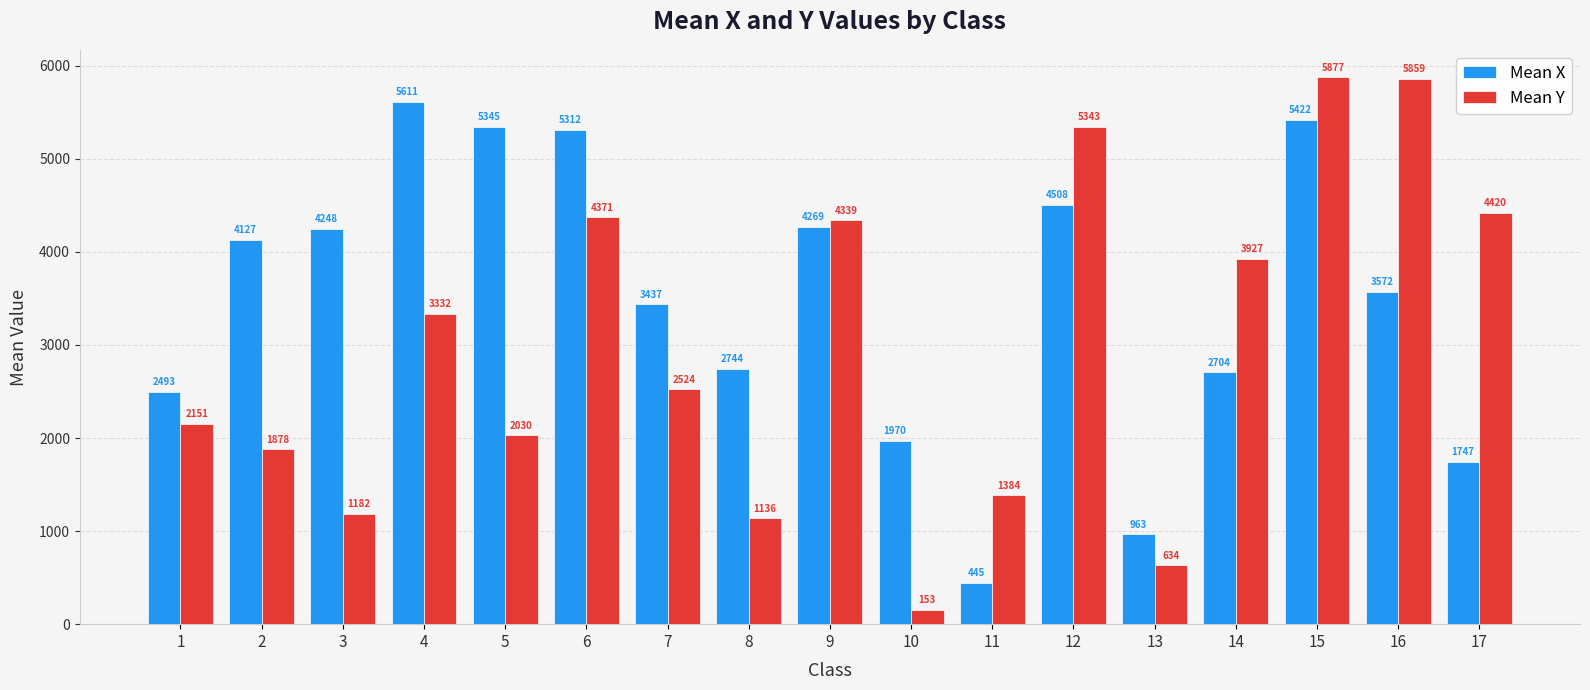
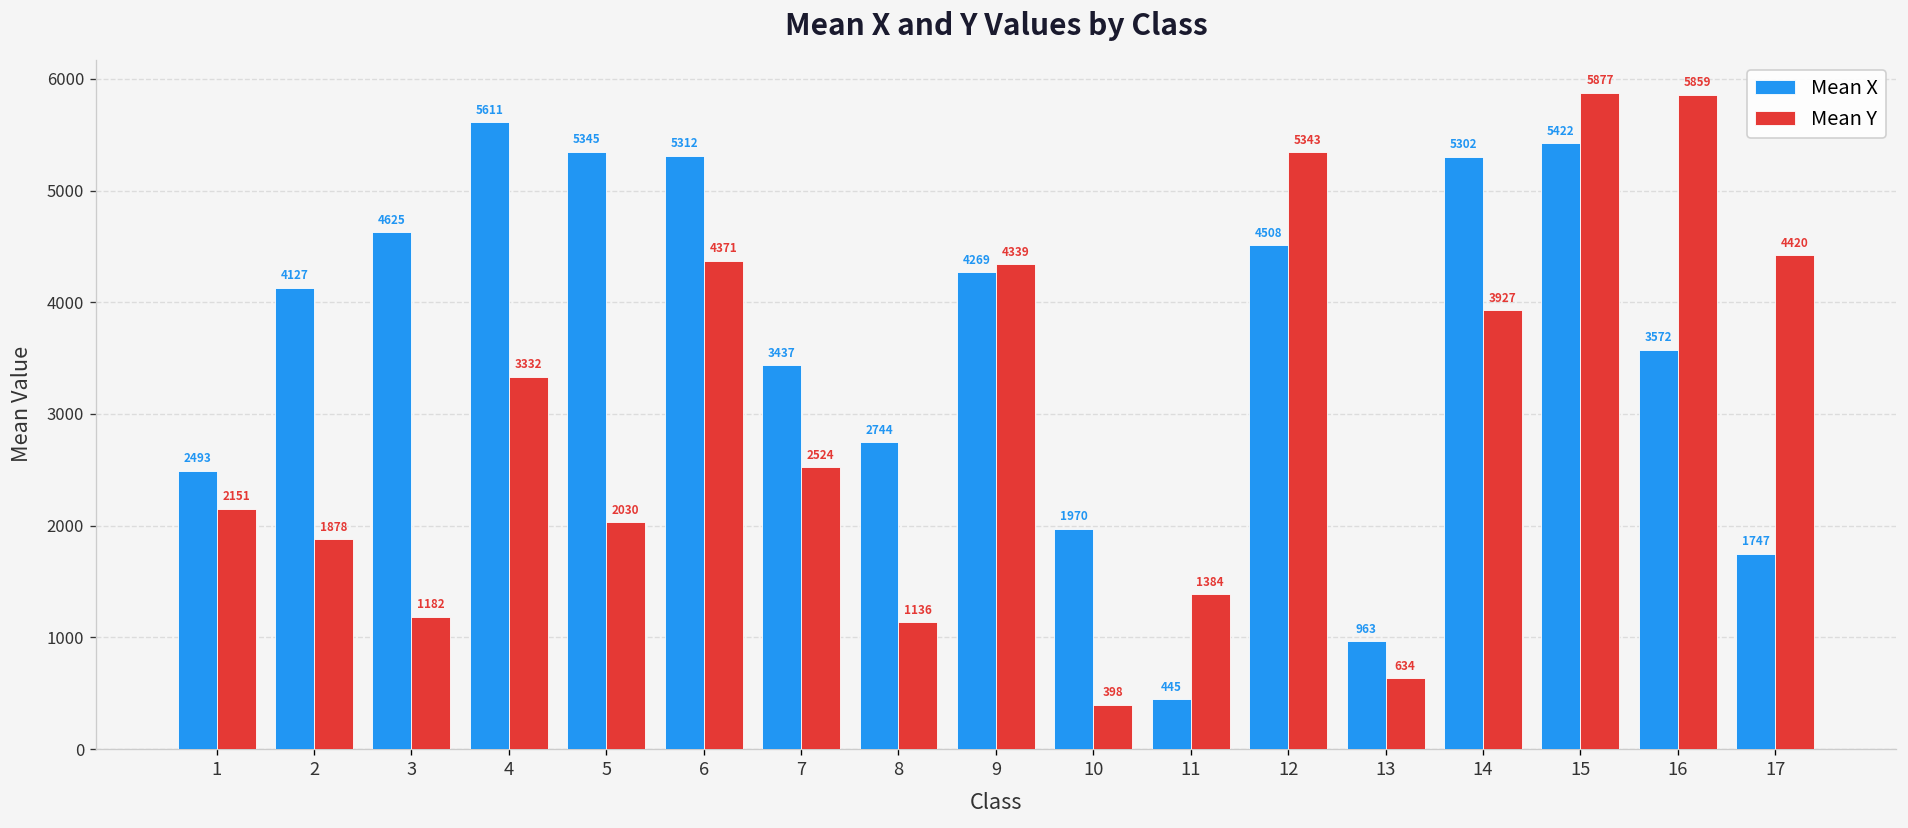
  {
    "Mean X": {
      "1": 2493,
      "2": 4127,
-     "3": 4248,
+     "3": 4625,
      "4": 5611,
      "5": 5345,
      "6": 5312,
      "7": 3437,
      "8": 2744,
      "9": 4269,
      "10": 1970,
      "11": 445,
      "12": 4508,
      "13": 963,
-     "14": 2704,
+     "14": 5302,
      "15": 5422,
      "16": 3572,
      "17": 1747
    },
    "Mean Y": {
      "1": 2151,
      "2": 1878,
      "3": 1182,
      "4": 3332,
      "5": 2030,
      "6": 4371,
      "7": 2524,
      "8": 1136,
      "9": 4339,
-     "10": 153,
+     "10": 398,
      "11": 1384,
      "12": 5343,
      "13": 634,
      "14": 3927,
      "15": 5877,
      "16": 5859,
      "17": 4420
    }
  }
